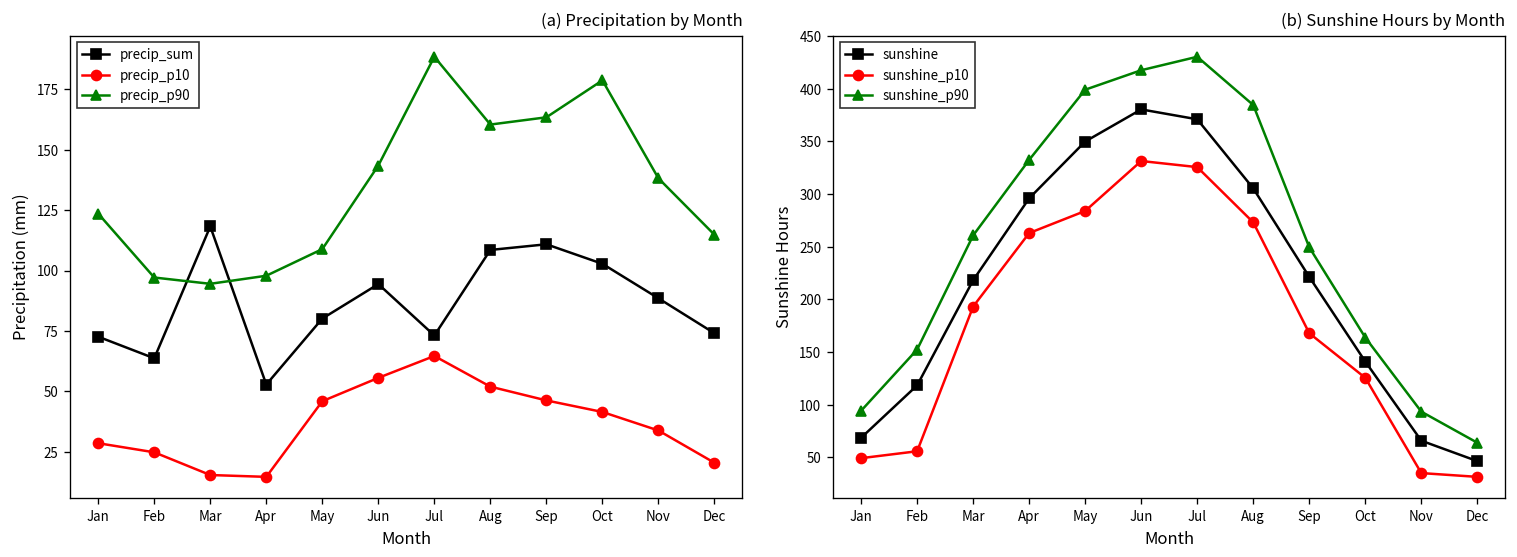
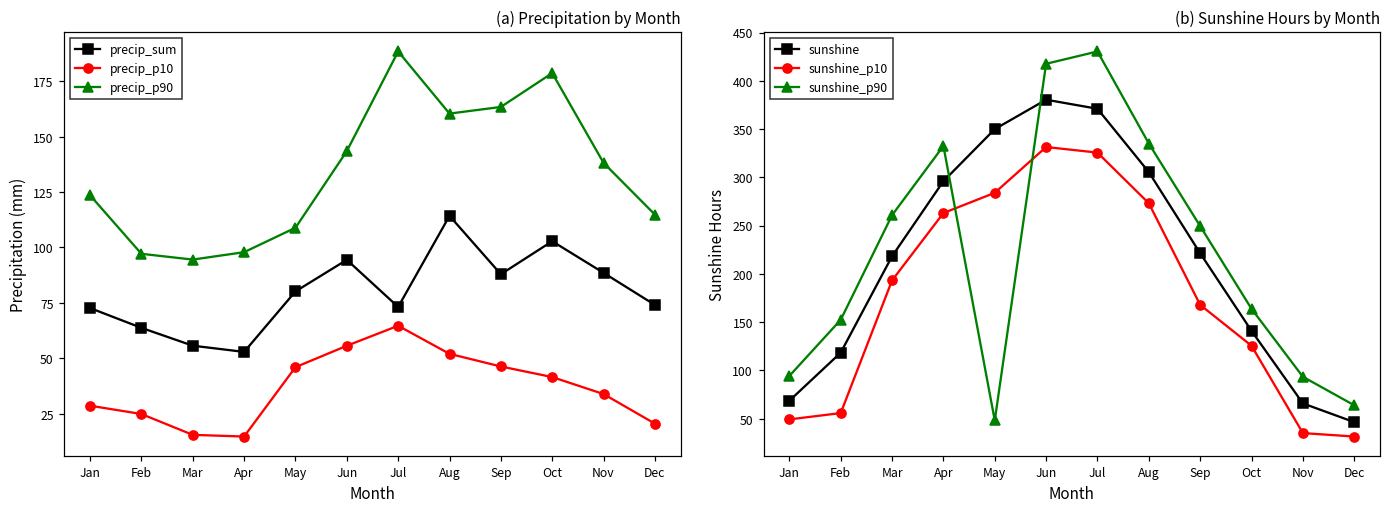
  {
    "(a) Precipitation by Month": {
      "precip_sum": {
        "Jan": 73,
        "Feb": 64,
-       "Mar": 118,
+       "Mar": 56,
        "Apr": 53,
        "May": 80,
        "Jun": 94,
        "Jul": 73,
-       "Aug": 109,
-       "Sep": 111,
+       "Aug": 114,
+       "Sep": 88,
        "Oct": 103,
        "Nov": 89,
        "Dec": 74
      },
      "precip_p10": {
        "Jan": 29,
        "Feb": 25,
        "Mar": 15,
        "Apr": 15,
        "May": 46,
        "Jun": 56,
        "Jul": 65,
        "Aug": 52,
        "Sep": 46,
        "Oct": 42,
        "Nov": 34,
        "Dec": 21
      },
      "precip_p90": {
        "Jan": 124,
        "Feb": 97,
        "Mar": 95,
        "Apr": 98,
        "May": 109,
        "Jun": 143,
        "Jul": 188,
        "Aug": 160,
        "Sep": 163,
        "Oct": 179,
        "Nov": 138,
        "Dec": 115
      }
    },
    "(b) Sunshine Hours by Month": {
      "sunshine": {
        "Jan": 70,
        "Feb": 120,
        "Mar": 220,
        "Apr": 300,
        "May": 350,
        "Jun": 380,
        "Jul": 370,
        "Aug": 310,
        "Sep": 220,
        "Oct": 140,
        "Nov": 70,
        "Dec": 50
      },
      "sunshine_p10": {
        "Jan": 50,
        "Feb": 60,
        "Mar": 190,
        "Apr": 260,
        "May": 280,
        "Jun": 330,
        "Jul": 330,
        "Aug": 270,
        "Sep": 170,
        "Oct": 130,
        "Nov": 40,
        "Dec": 30
      },
      "sunshine_p90": {
        "Jan": 90,
        "Feb": 150,
        "Mar": 260,
        "Apr": 330,
-       "May": 400,
+       "May": 50,
        "Jun": 420,
        "Jul": 430,
-       "Aug": 380,
+       "Aug": 340,
        "Sep": 250,
        "Oct": 160,
        "Nov": 90,
        "Dec": 60
      }
    }
  }
